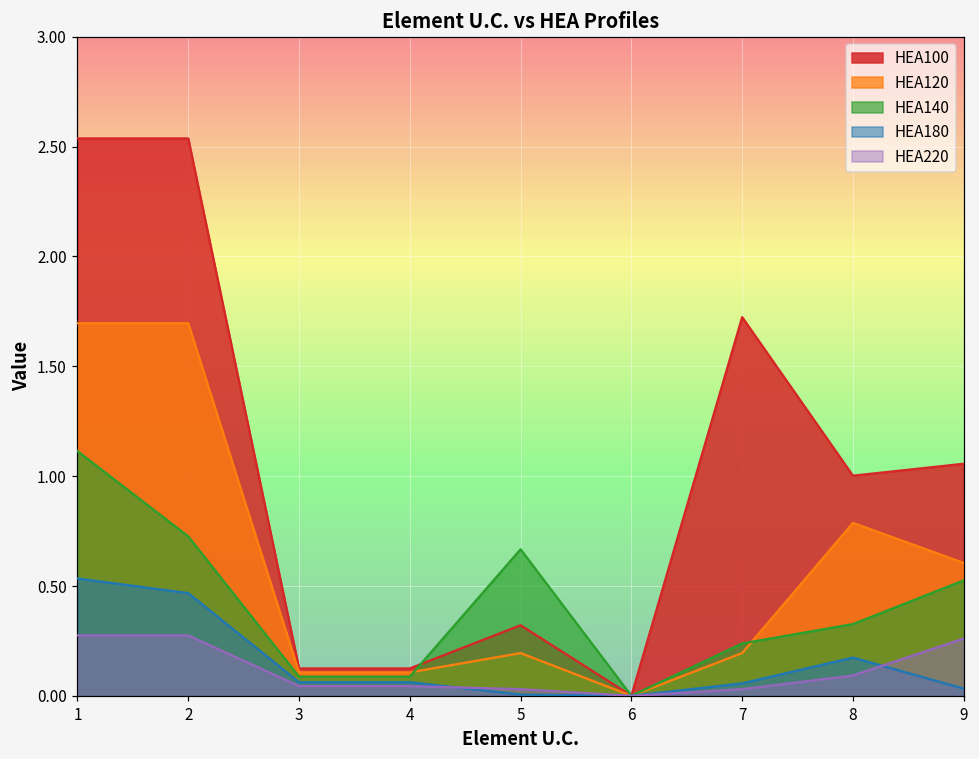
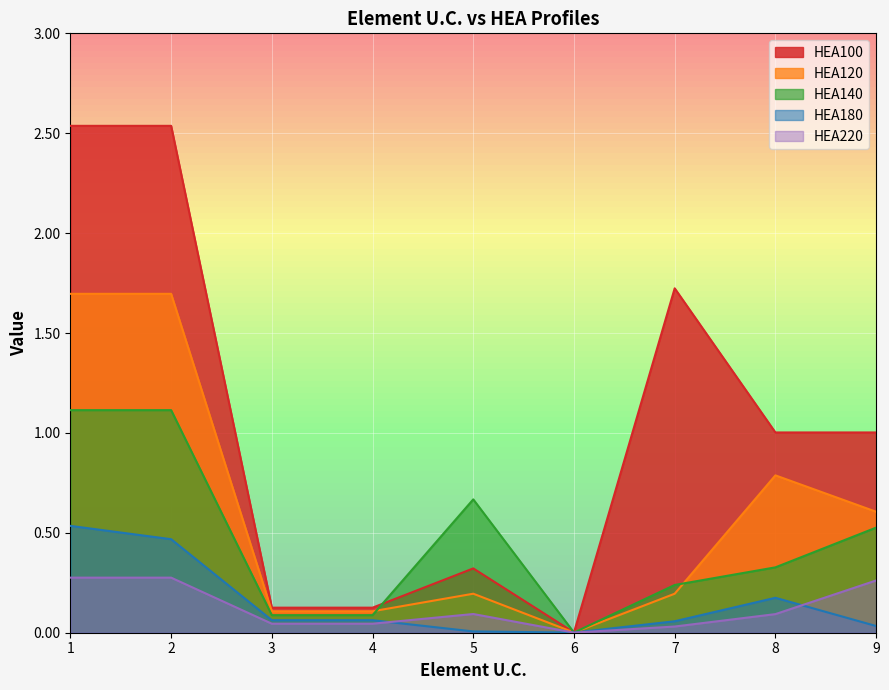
  {
    "HEA100": {
      "1": 2.54,
      "2": 2.54,
      "3": 0.13,
      "4": 0.13,
      "5": 0.32,
      "7": 1.72,
      "8": 1.00,
-     "9": 1.06
+     "9": 1.00
    },
    "HEA120": {
      "1": 1.70,
      "2": 1.70,
      "3": 0.11,
      "4": 0.11,
      "5": 0.20,
      "7": 0.20,
      "8": 0.79,
      "9": 0.61
    },
    "HEA140": {
      "1": 1.11,
-     "2": 0.73,
+     "2": 1.11,
      "3": 0.09,
      "4": 0.09,
      "5": 0.67,
      "7": 0.24,
      "8": 0.33,
      "9": 0.53
    },
    "HEA180": {
      "1": 0.53,
      "2": 0.47,
      "3": 0.06,
      "4": 0.06,
      "5": 0.01,
      "7": 0.06,
      "8": 0.17,
      "9": 0.03
    },
    "HEA220": {
      "1": 0.28,
      "2": 0.28,
      "3": 0.05,
      "4": 0.05,
-     "5": 0.03,
+     "5": 0.09,
      "7": 0.03,
      "8": 0.09,
      "9": 0.26
    }
  }
